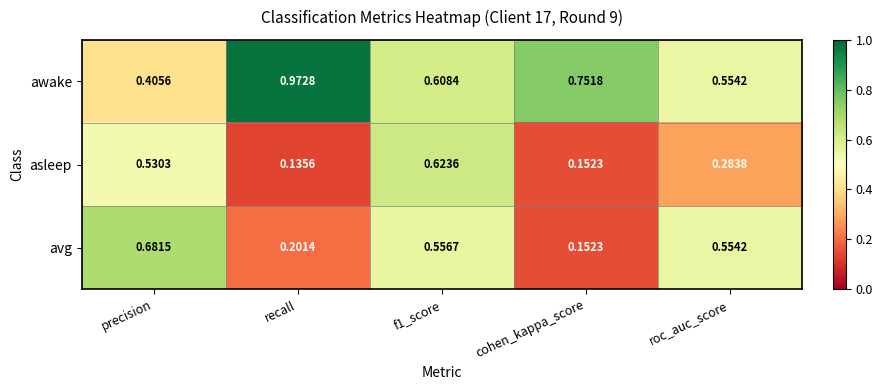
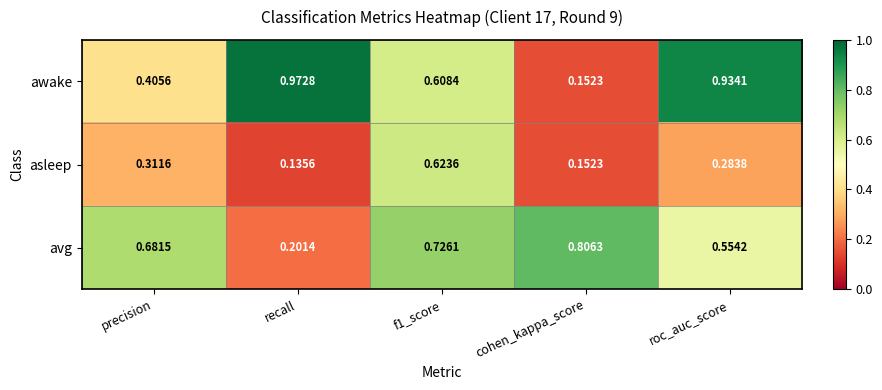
  {
    "awake": {
      "precision": 0.4056,
      "recall": 0.9728,
      "f1_score": 0.6084,
-     "cohen_kappa_score": 0.7518,
-     "roc_auc_score": 0.5542
+     "cohen_kappa_score": 0.1523,
+     "roc_auc_score": 0.9341
    },
    "asleep": {
-     "precision": 0.5303,
+     "precision": 0.3116,
      "recall": 0.1356,
      "f1_score": 0.6236,
      "cohen_kappa_score": 0.1523,
      "roc_auc_score": 0.2838
    },
    "avg": {
      "precision": 0.6815,
      "recall": 0.2014,
-     "f1_score": 0.5567,
-     "cohen_kappa_score": 0.1523,
+     "f1_score": 0.7261,
+     "cohen_kappa_score": 0.8063,
      "roc_auc_score": 0.5542
    }
  }
